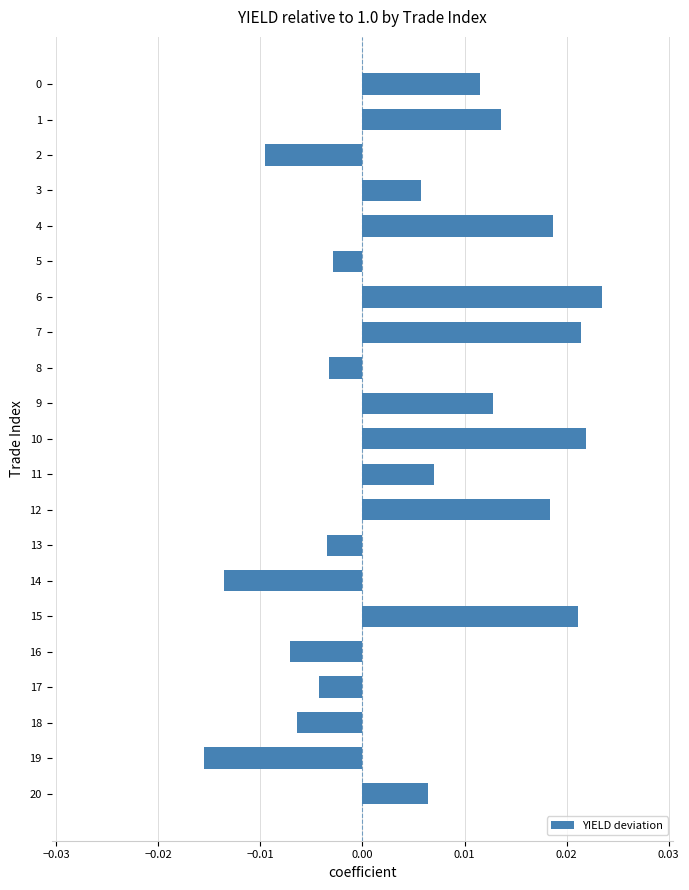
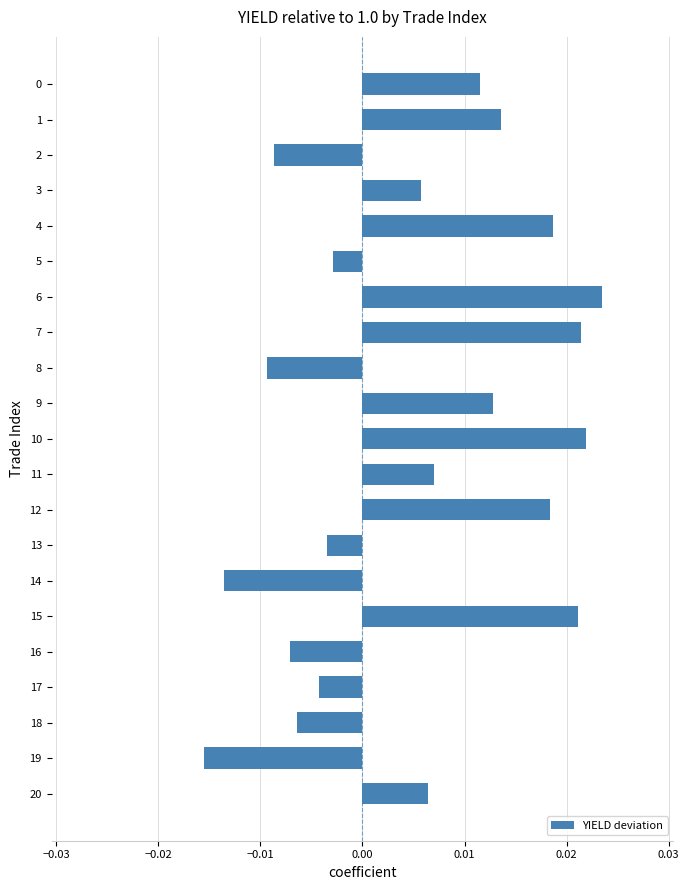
  {
    "0": 0.0116,
    "1": 0.0136,
-   "2": -0.0096,
+   "2": -0.0087,
    "3": 0.0057,
    "4": 0.0187,
    "5": -0.0029,
    "6": 0.0234,
    "7": 0.0214,
-   "8": -0.0033,
+   "8": -0.0093,
    "9": 0.0128,
    "10": 0.0219,
    "11": 0.0070,
    "12": 0.0183,
    "13": -0.0035,
    "14": -0.0136,
    "15": 0.0211,
    "16": -0.0071,
    "17": -0.0043,
    "18": -0.0065,
    "19": -0.0155,
    "20": 0.0064
  }
